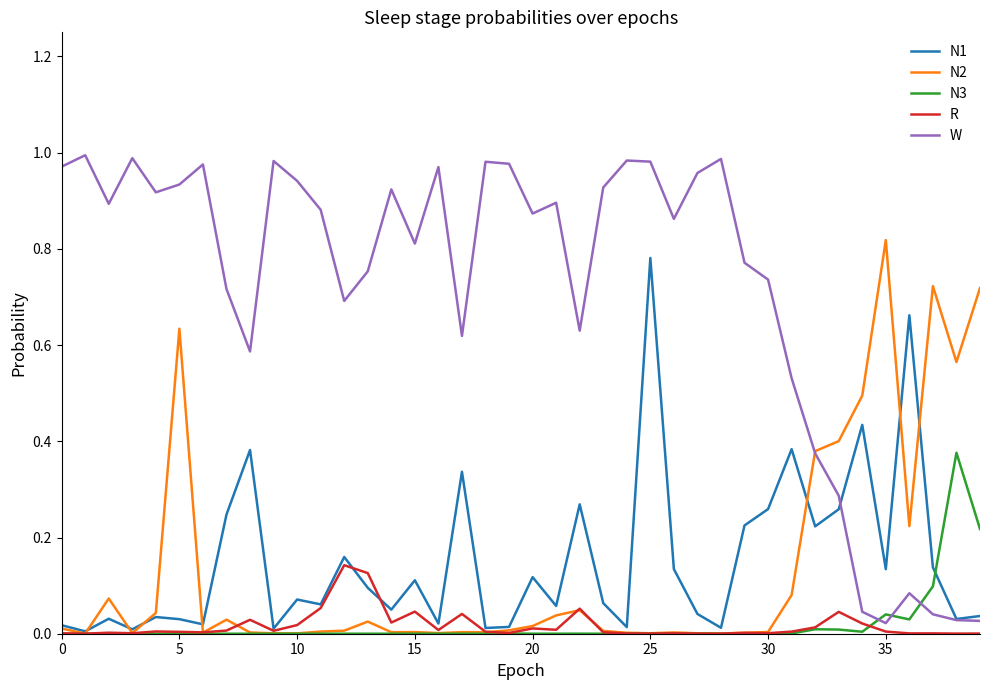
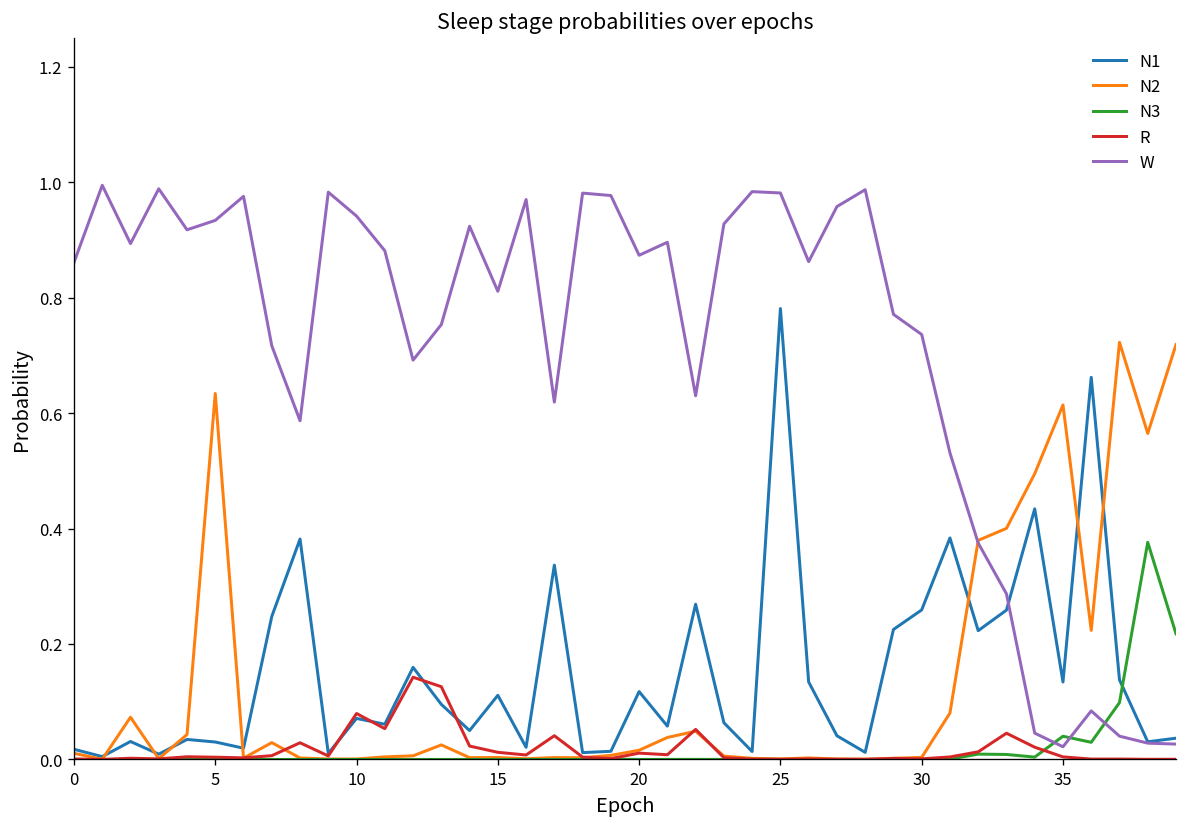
  {
    "N1": {
      "0": 0.02,
      "5": 0.03,
      "10": 0.07,
      "15": 0.11,
      "20": 0.12,
      "25": 0.78,
      "30": 0.26,
      "35": 0.13
    },
    "N2": {
      "0": 0.01,
      "5": 0.63,
-     "35": 0.82
+     "35": 0.61
    },
    "N3": {
      "20": 0.00,
      "35": 0.04
    },
    "R": {
-     "10": 0.02,
-     "15": 0.05,
+     "10": 0.08,
+     "15": 0.01,
      "35": 0.00
    },
    "W": {
-     "0": 0.97,
+     "0": 0.86,
      "5": 0.93,
      "10": 0.94,
      "15": 0.81,
      "20": 0.87,
      "25": 0.98,
      "30": 0.74,
      "35": 0.02
    }
  }
